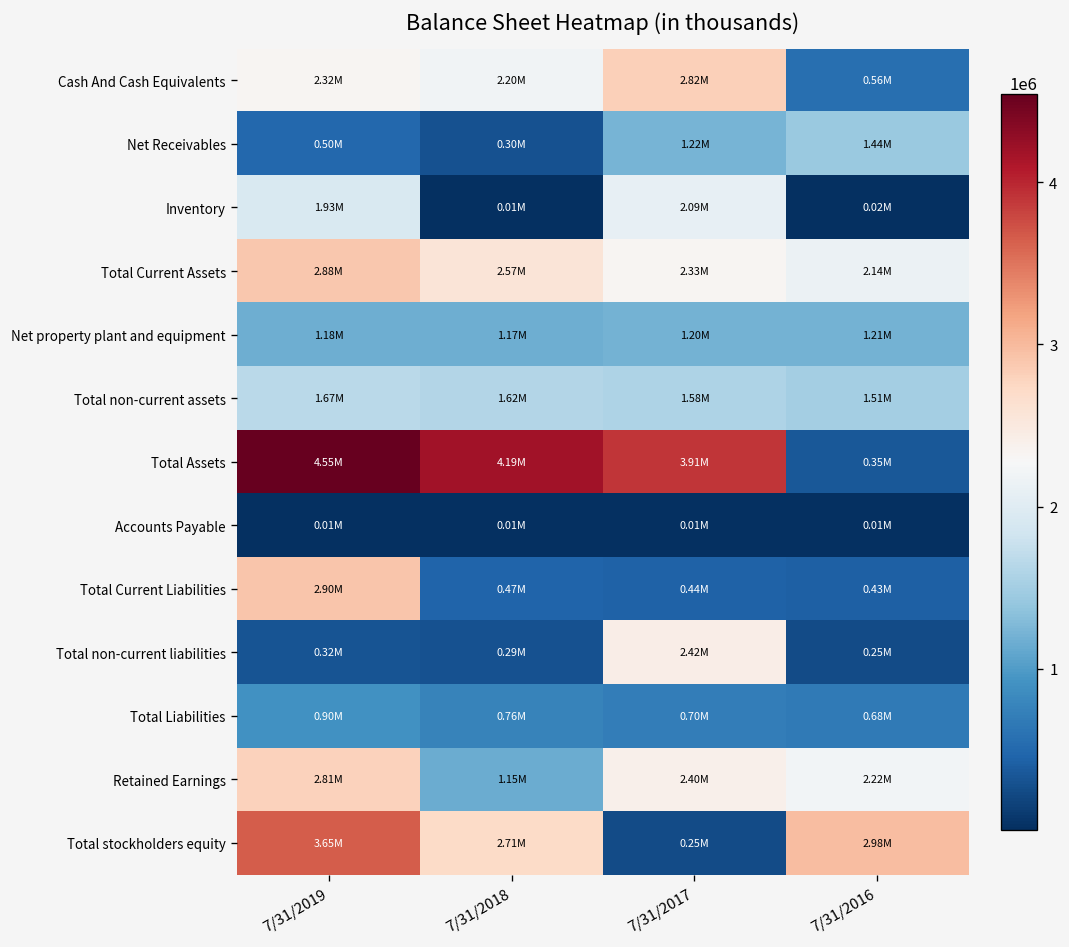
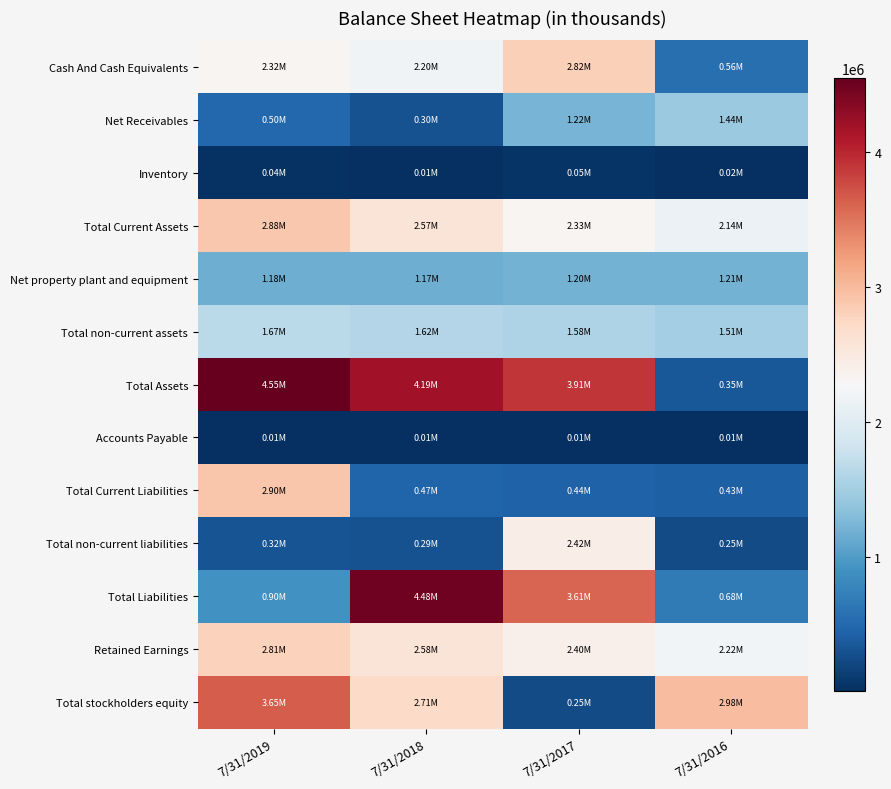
  {
    "Cash And Cash Equivalents": {
      "7/31/2019": "2.32M",
      "7/31/2018": "2.20M",
      "7/31/2017": "2.82M",
      "7/31/2016": "0.56M"
    },
    "Net Receivables": {
      "7/31/2019": "0.50M",
      "7/31/2018": "0.30M",
      "7/31/2017": "1.22M",
      "7/31/2016": "1.44M"
    },
    "Inventory": {
-     "7/31/2019": "1.93M",
+     "7/31/2019": "0.04M",
      "7/31/2018": "0.01M",
-     "7/31/2017": "2.09M",
+     "7/31/2017": "0.05M",
      "7/31/2016": "0.02M"
    },
    "Total Current Assets": {
      "7/31/2019": "2.88M",
      "7/31/2018": "2.57M",
      "7/31/2017": "2.33M",
      "7/31/2016": "2.14M"
    },
    "Net property plant and equipment": {
      "7/31/2019": "1.18M",
      "7/31/2018": "1.17M",
      "7/31/2017": "1.20M",
      "7/31/2016": "1.21M"
    },
    "Total non-current assets": {
      "7/31/2019": "1.67M",
      "7/31/2018": "1.62M",
      "7/31/2017": "1.58M",
      "7/31/2016": "1.51M"
    },
    "Total Assets": {
      "7/31/2019": "4.55M",
      "7/31/2018": "4.19M",
      "7/31/2017": "3.91M",
      "7/31/2016": "0.35M"
    },
    "Accounts Payable": {
      "7/31/2019": "0.01M",
      "7/31/2018": "0.01M",
      "7/31/2017": "0.01M",
      "7/31/2016": "0.01M"
    },
    "Total Current Liabilities": {
      "7/31/2019": "2.90M",
      "7/31/2018": "0.47M",
      "7/31/2017": "0.44M",
      "7/31/2016": "0.43M"
    },
    "Total non-current liabilities": {
      "7/31/2019": "0.32M",
      "7/31/2018": "0.29M",
      "7/31/2017": "2.42M",
      "7/31/2016": "0.25M"
    },
    "Total Liabilities": {
      "7/31/2019": "0.90M",
-     "7/31/2018": "0.76M",
-     "7/31/2017": "0.70M",
+     "7/31/2018": "4.48M",
+     "7/31/2017": "3.61M",
      "7/31/2016": "0.68M"
    },
    "Retained Earnings": {
      "7/31/2019": "2.81M",
-     "7/31/2018": "1.15M",
+     "7/31/2018": "2.58M",
      "7/31/2017": "2.40M",
      "7/31/2016": "2.22M"
    },
    "Total stockholders equity": {
      "7/31/2019": "3.65M",
      "7/31/2018": "2.71M",
      "7/31/2017": "0.25M",
      "7/31/2016": "2.98M"
    }
  }
